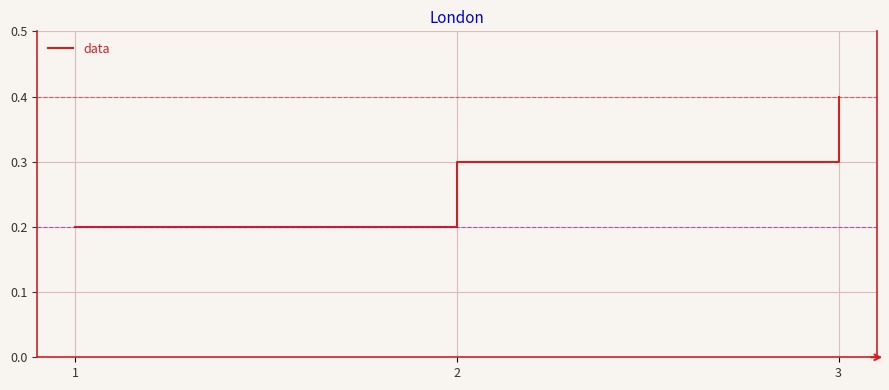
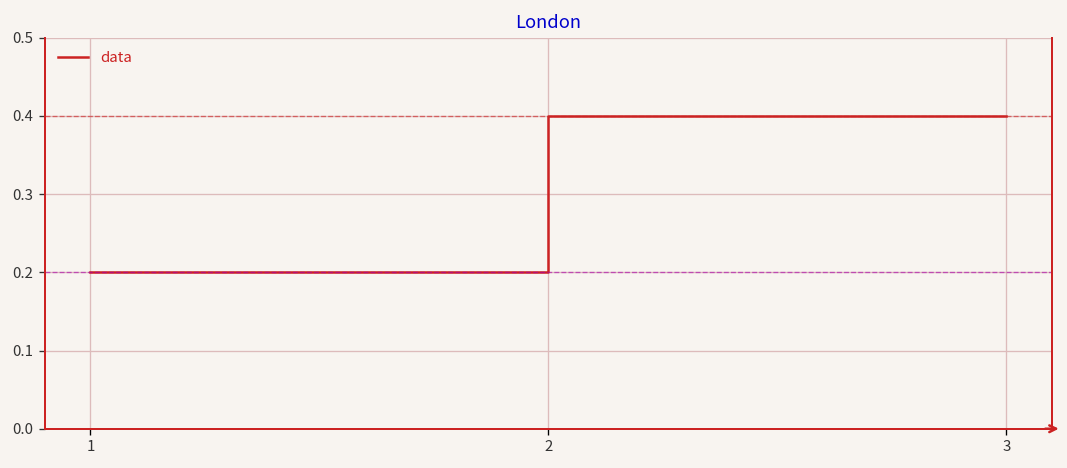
  {
    "1": 0.2,
-   "2": 0.3,
+   "2": 0.4,
    "3": 0.4
  }
